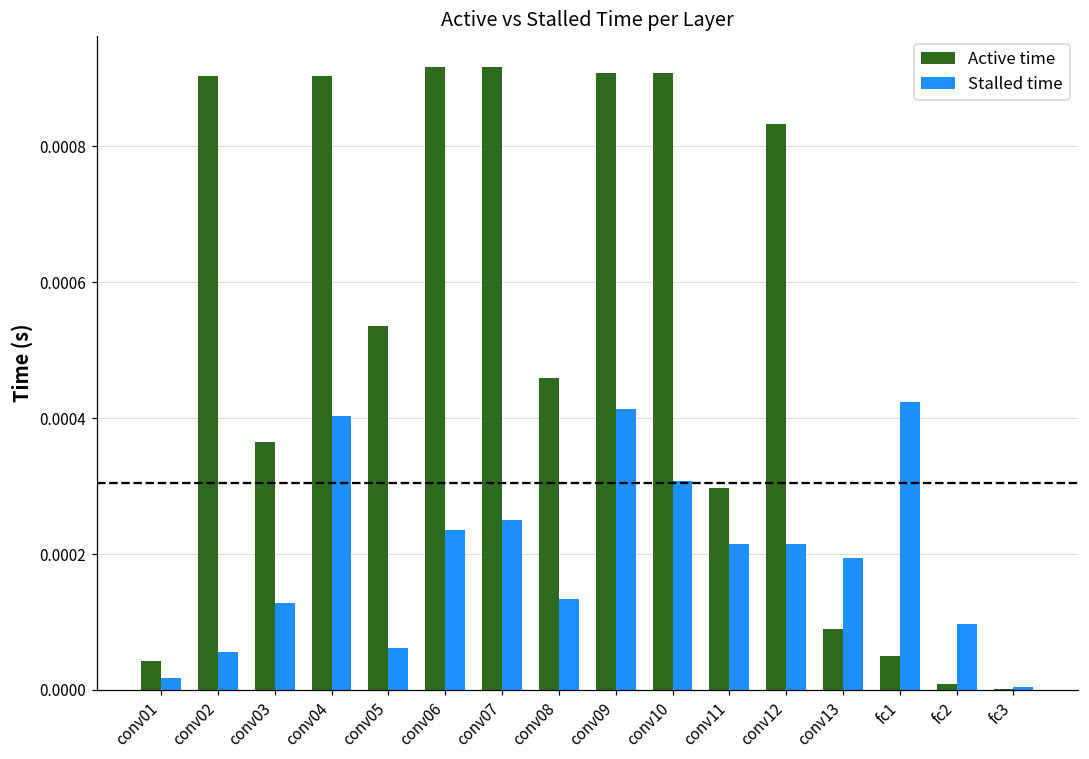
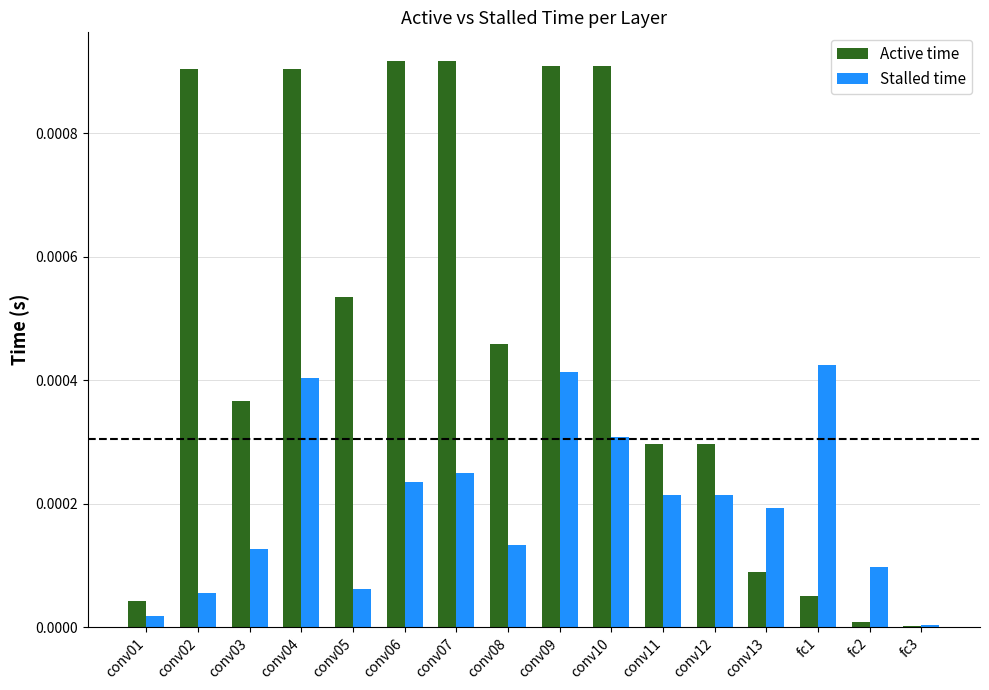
  {
    "Active time": {
      "conv01": 0.00004,
      "conv02": 0.00090,
      "conv03": 0.00037,
      "conv04": 0.00090,
      "conv05": 0.00054,
      "conv06": 0.00092,
      "conv07": 0.00092,
      "conv08": 0.00046,
      "conv09": 0.00091,
      "conv10": 0.00091,
      "conv11": 0.00030,
-     "conv12": 0.00083,
+     "conv12": 0.00030,
      "conv13": 0.00009,
      "fc1": 0.00005,
      "fc2": 0.00001
    },
    "Stalled time": {
      "conv01": 0.00002,
      "conv02": 0.00006,
      "conv03": 0.00013,
      "conv04": 0.00040,
      "conv05": 0.00006,
      "conv06": 0.00024,
      "conv07": 0.00025,
      "conv08": 0.00013,
      "conv09": 0.00041,
      "conv10": 0.00031,
      "conv11": 0.00021,
      "conv12": 0.00021,
      "conv13": 0.00019,
      "fc1": 0.00042,
      "fc2": 0.00010,
      "fc3": 0.00000
    }
  }
